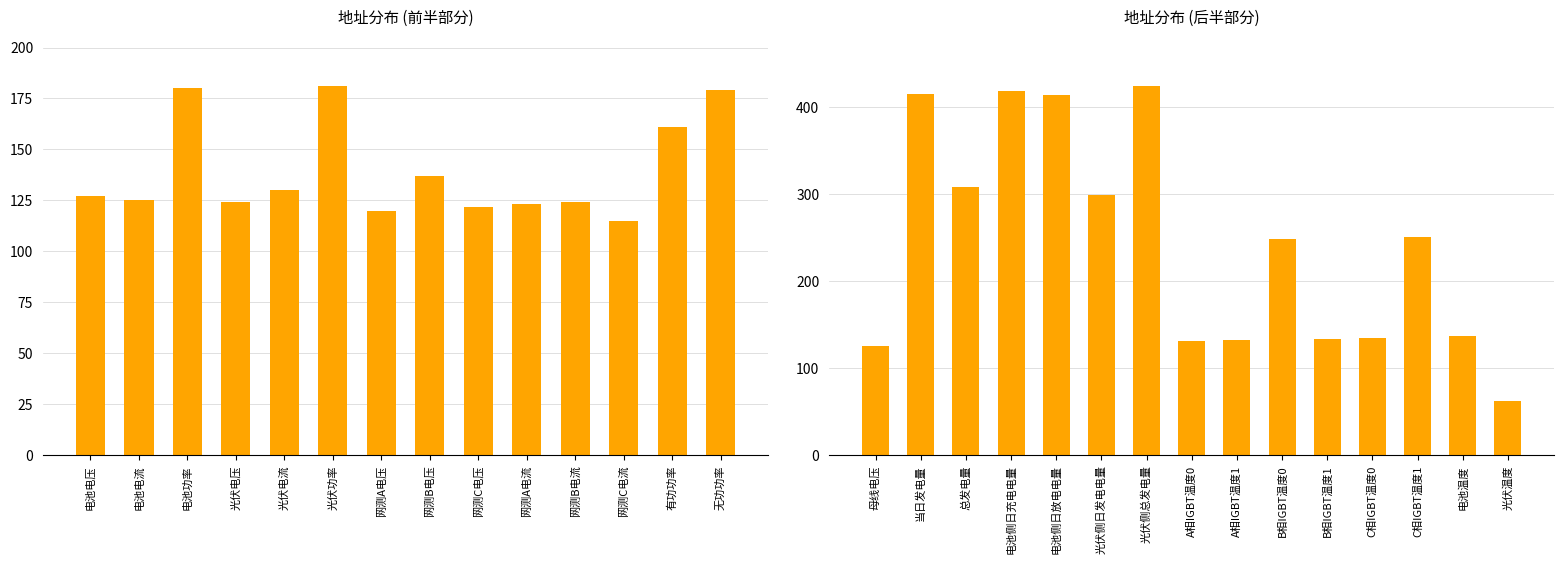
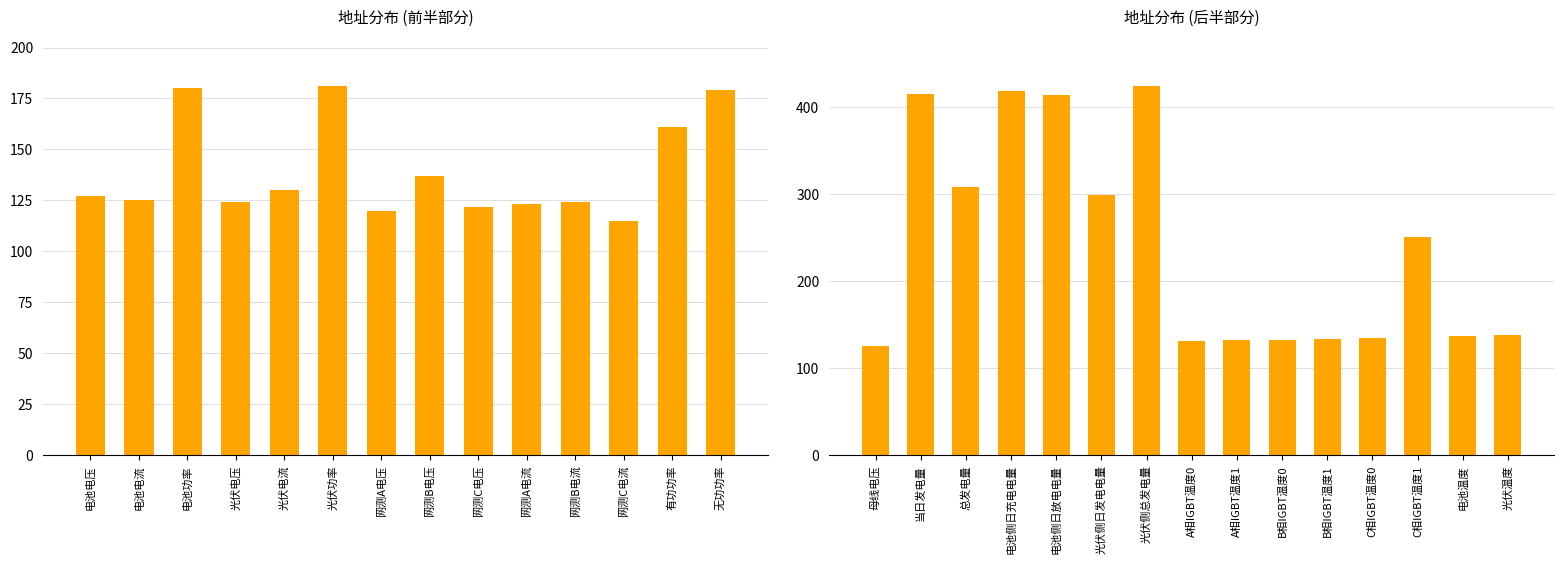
  {
    "地址分布 (前半部分)": {
      "电池电压": 127,
      "电池电流": 125,
      "电池功率": 180,
      "光伏电压": 124,
      "光伏电流": 130,
      "光伏功率": 181,
      "网测A电压": 120,
      "网测B电压": 137,
      "网测C电压": 122,
      "网测A电流": 123,
      "网测B电流": 124,
      "网测C电流": 115,
      "有功功率": 161,
      "无功功率": 179
    },
    "地址分布 (后半部分)": {
      "母线电压": 130,
      "当日发电量": 420,
      "总发电量": 310,
      "电池侧日充电电量": 420,
      "电池侧日放电电量": 410,
      "光伏侧日发电电量": 300,
      "光伏侧总发电量": 420,
      "A相IGBT温度0": 130,
      "A相IGBT温度1": 130,
-     "B相IGBT温度0": 250,
+     "B相IGBT温度0": 130,
      "B相IGBT温度1": 130,
      "C相IGBT温度0": 140,
      "C相IGBT温度1": 250,
      "电池温度": 140,
-     "光伏温度": 60
+     "光伏温度": 140
    }
  }
